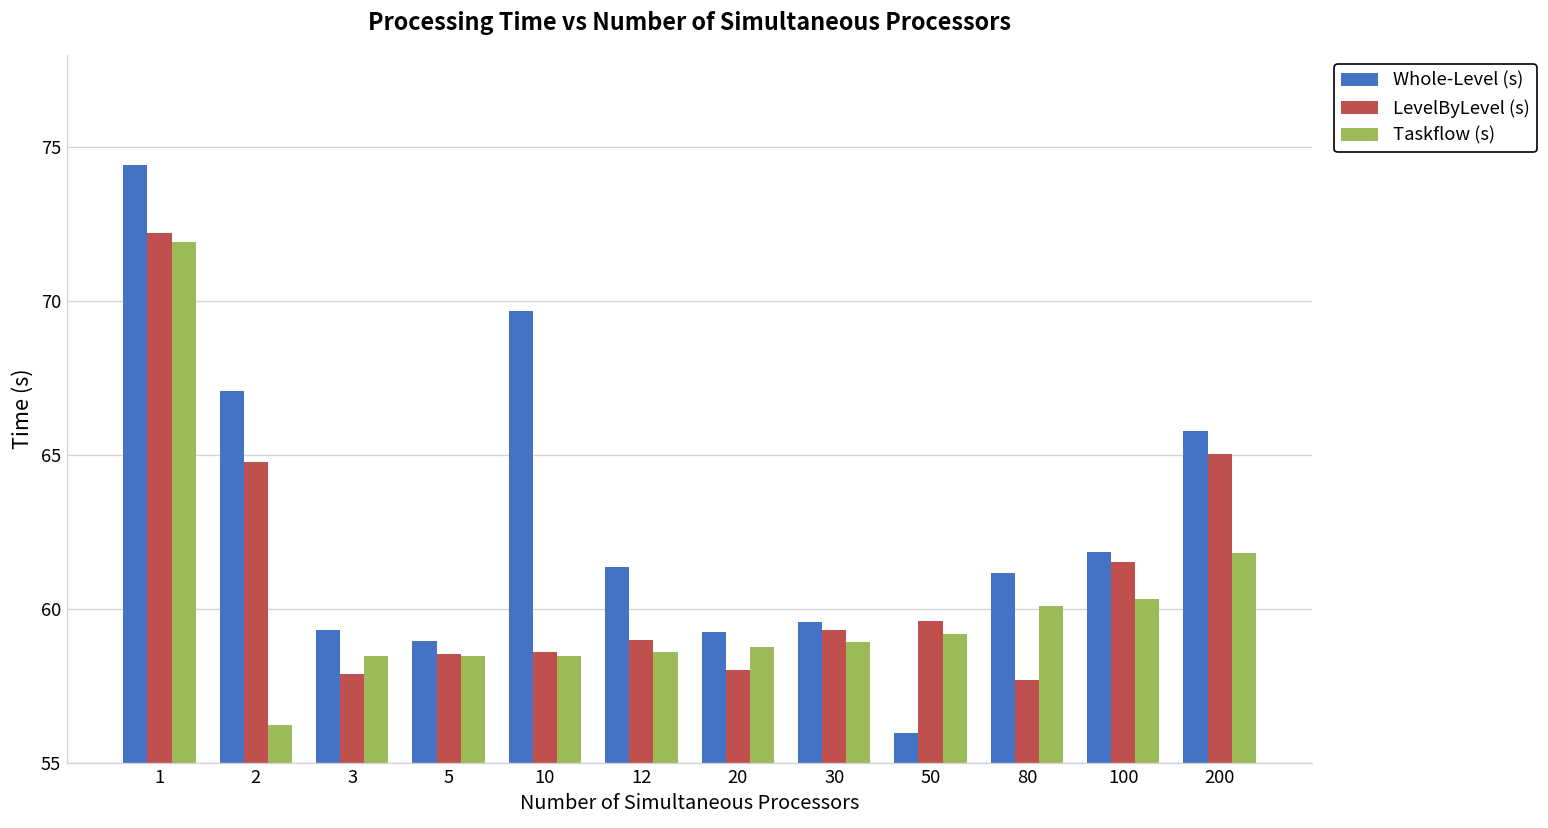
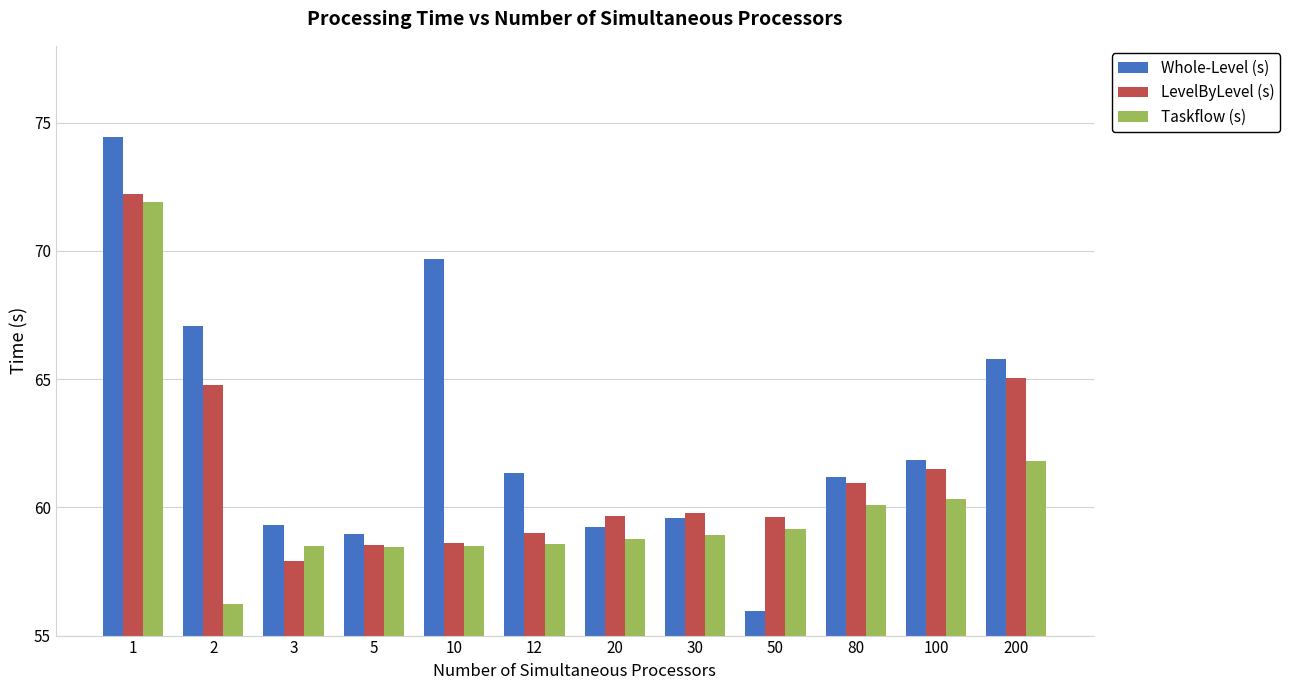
  {
    "Whole-Level (s)": {
      "1": 74.4,
      "2": 67.1,
      "3": 59.3,
      "5": 59.0,
      "10": 69.7,
      "12": 61.4,
      "20": 59.3,
      "30": 59.6,
      "50": 56.0,
      "80": 61.2,
      "100": 61.8,
      "200": 65.8
    },
    "LevelByLevel (s)": {
      "1": 72.2,
      "2": 64.8,
      "3": 57.9,
      "5": 58.5,
      "10": 58.6,
      "12": 59.0,
-     "20": 58.0,
-     "30": 59.3,
+     "20": 59.7,
+     "30": 59.8,
      "50": 59.6,
-     "80": 57.7,
+     "80": 60.9,
      "100": 61.5,
      "200": 65.0
    },
    "Taskflow (s)": {
      "1": 71.9,
      "2": 56.2,
      "3": 58.5,
      "5": 58.5,
      "10": 58.5,
      "12": 58.6,
      "20": 58.7,
      "30": 58.9,
      "50": 59.2,
      "80": 60.1,
      "100": 60.3,
      "200": 61.8
    }
  }
